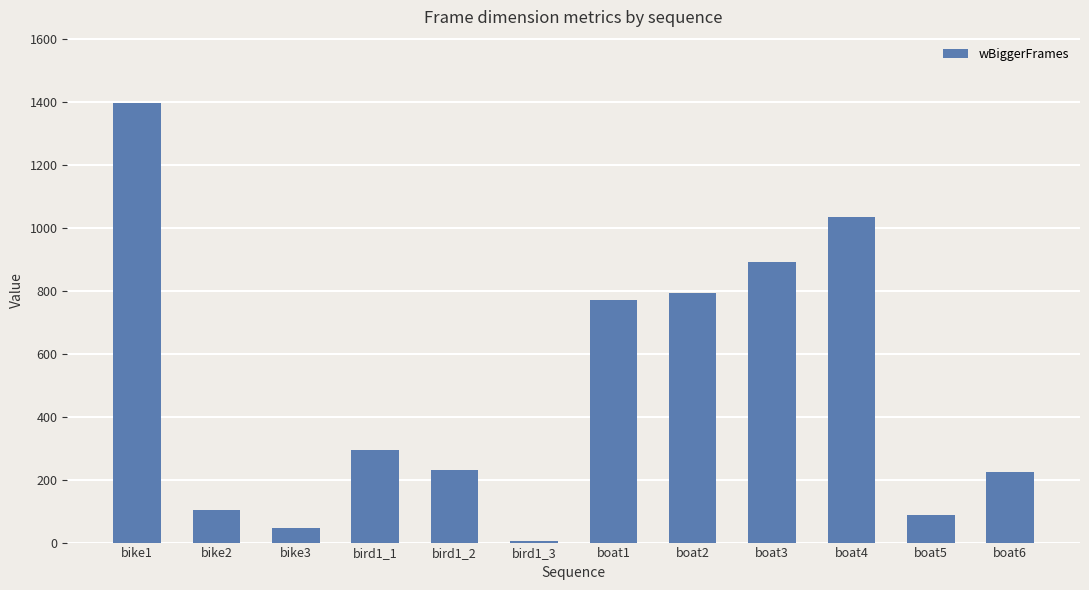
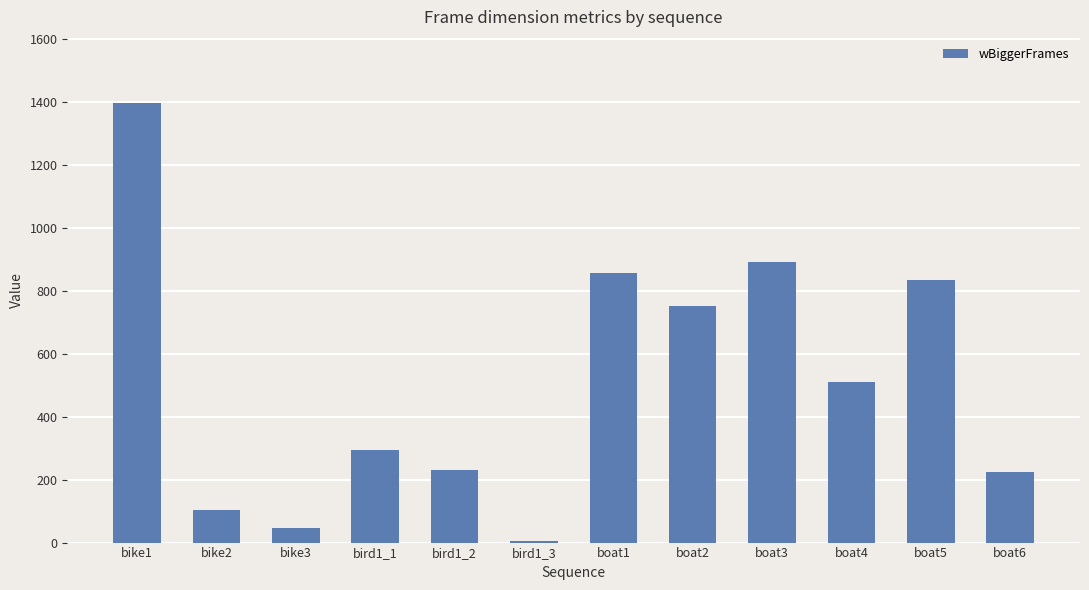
  {
    "bike1": 1400,
    "bike2": 100,
    "bike3": 50,
    "bird1_1": 290,
    "bird1_2": 230,
-   "boat1": 770,
-   "boat2": 790,
+   "boat1": 860,
+   "boat2": 750,
    "boat3": 890,
-   "boat4": 1040,
-   "boat5": 90,
+   "boat4": 510,
+   "boat5": 840,
    "boat6": 220
  }
